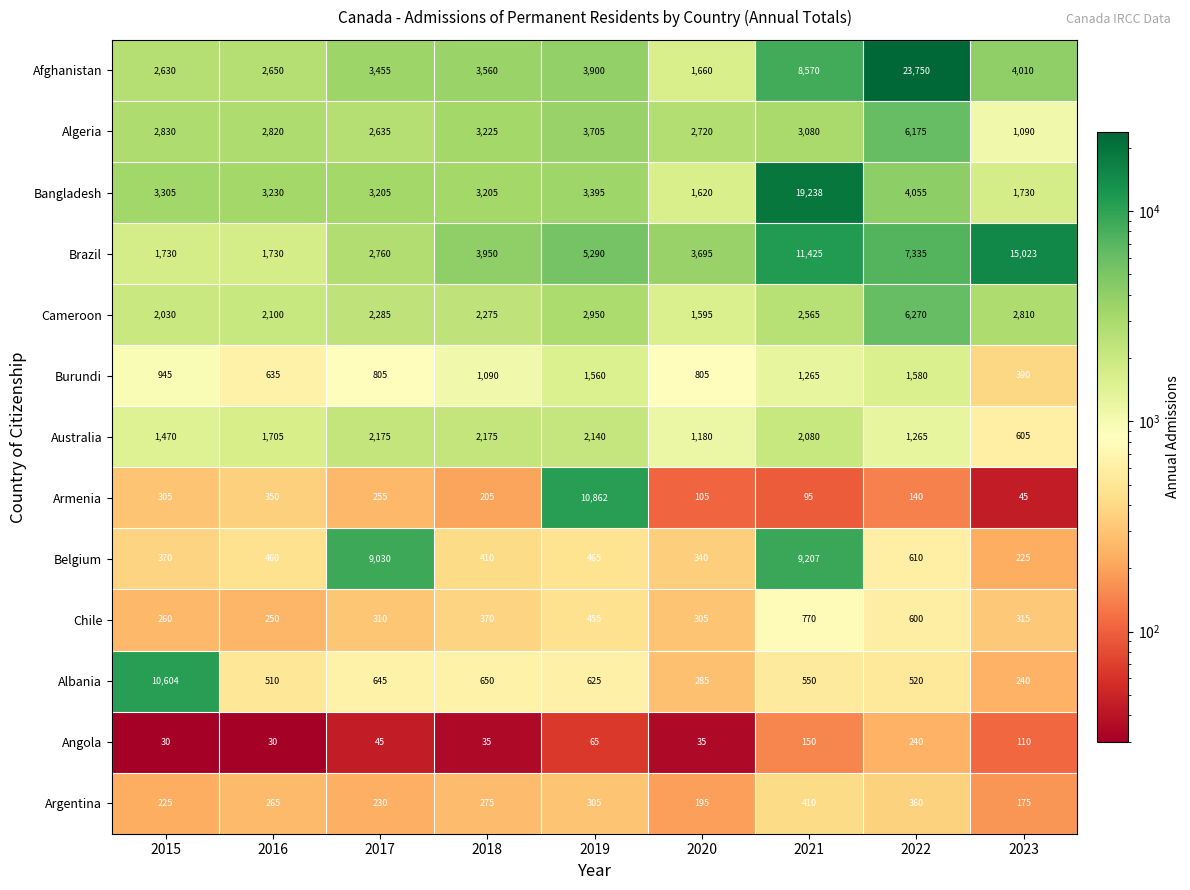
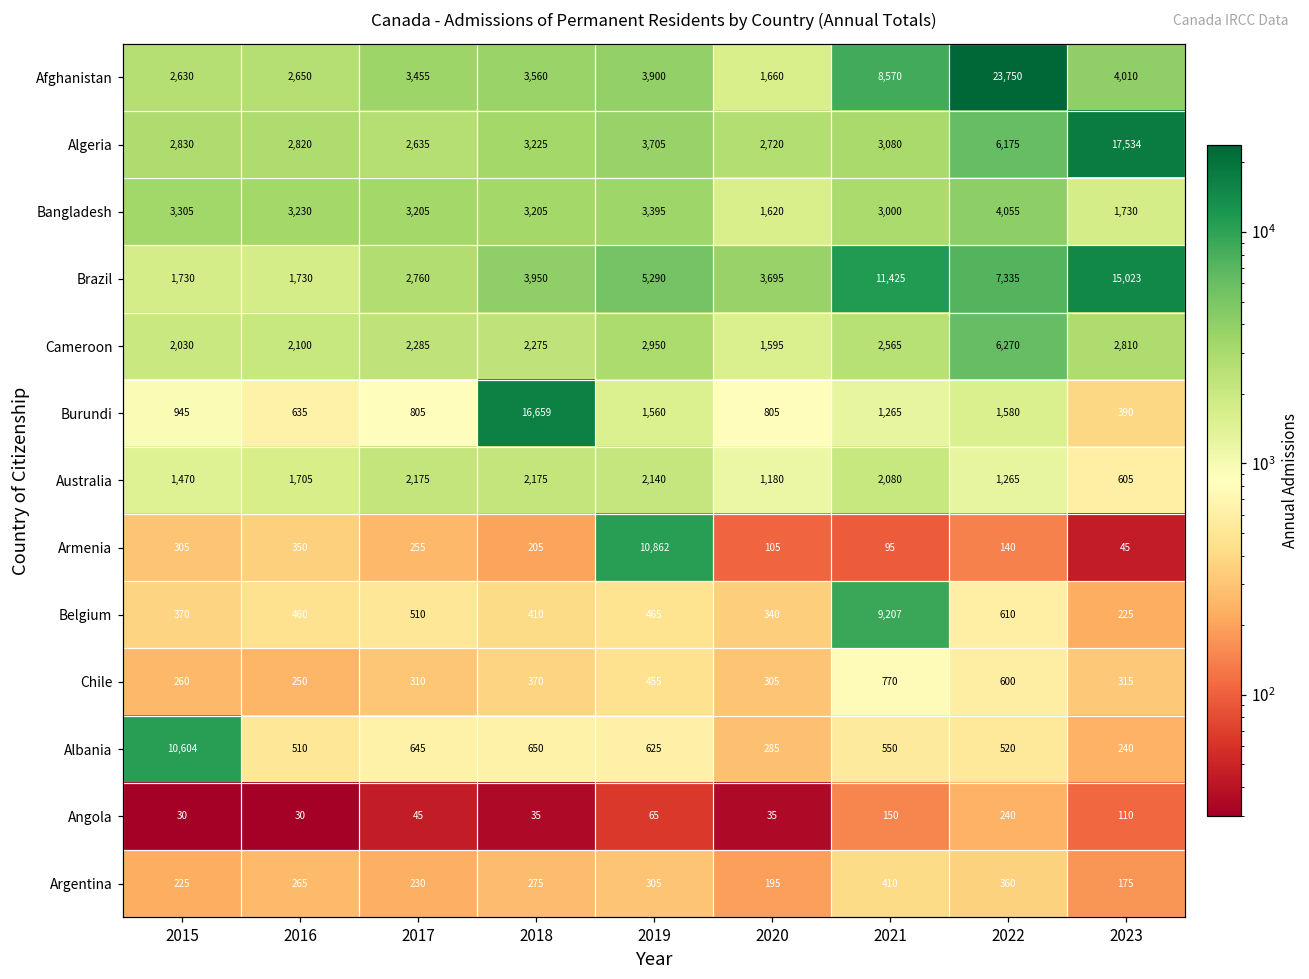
  {
    "Afghanistan": {
      "2015": "2,630",
      "2016": "2,650",
      "2017": "3,455",
      "2018": "3,560",
      "2019": "3,900",
      "2020": "1,660",
      "2021": "8,570",
      "2022": "23,750",
      "2023": "4,010"
    },
    "Algeria": {
      "2015": "2,830",
      "2016": "2,820",
      "2017": "2,635",
      "2018": "3,225",
      "2019": "3,705",
      "2020": "2,720",
      "2021": "3,080",
      "2022": "6,175",
-     "2023": "1,090"
+     "2023": "17,534"
    },
    "Bangladesh": {
      "2015": "3,305",
      "2016": "3,230",
      "2017": "3,205",
      "2018": "3,205",
      "2019": "3,395",
      "2020": "1,620",
-     "2021": "19,238",
+     "2021": "3,000",
      "2022": "4,055",
      "2023": "1,730"
    },
    "Brazil": {
      "2015": "1,730",
      "2016": "1,730",
      "2017": "2,760",
      "2018": "3,950",
      "2019": "5,290",
      "2020": "3,695",
      "2021": "11,425",
      "2022": "7,335",
      "2023": "15,023"
    },
    "Cameroon": {
      "2015": "2,030",
      "2016": "2,100",
      "2017": "2,285",
      "2018": "2,275",
      "2019": "2,950",
      "2020": "1,595",
      "2021": "2,565",
      "2022": "6,270",
      "2023": "2,810"
    },
    "Burundi": {
      "2015": "945",
      "2016": "635",
      "2017": "805",
-     "2018": "1,090",
+     "2018": "16,659",
      "2019": "1,560",
      "2020": "805",
      "2021": "1,265",
      "2022": "1,580",
      "2023": "390"
    },
    "Australia": {
      "2015": "1,470",
      "2016": "1,705",
      "2017": "2,175",
      "2018": "2,175",
      "2019": "2,140",
      "2020": "1,180",
      "2021": "2,080",
      "2022": "1,265",
      "2023": "605"
    },
    "Armenia": {
      "2015": "305",
      "2016": "350",
      "2017": "255",
      "2018": "205",
      "2019": "10,862",
      "2020": "105",
      "2021": "95",
      "2022": "140",
      "2023": "45"
    },
    "Belgium": {
      "2015": "370",
      "2016": "460",
-     "2017": "9,030",
+     "2017": "510",
      "2018": "410",
      "2019": "465",
      "2020": "340",
      "2021": "9,207",
      "2022": "610",
      "2023": "225"
    },
    "Chile": {
      "2015": "260",
      "2016": "250",
      "2017": "310",
      "2018": "370",
      "2019": "455",
      "2020": "305",
      "2021": "770",
      "2022": "600",
      "2023": "315"
    },
    "Albania": {
      "2015": "10,604",
      "2016": "510",
      "2017": "645",
      "2018": "650",
      "2019": "625",
      "2020": "285",
      "2021": "550",
      "2022": "520",
      "2023": "240"
    },
    "Angola": {
      "2015": "30",
      "2016": "30",
      "2017": "45",
      "2018": "35",
      "2019": "65",
      "2020": "35",
      "2021": "150",
      "2022": "240",
      "2023": "110"
    },
    "Argentina": {
      "2015": "225",
      "2016": "265",
      "2017": "230",
      "2018": "275",
      "2019": "305",
      "2020": "195",
      "2021": "410",
      "2022": "360",
      "2023": "175"
    }
  }
